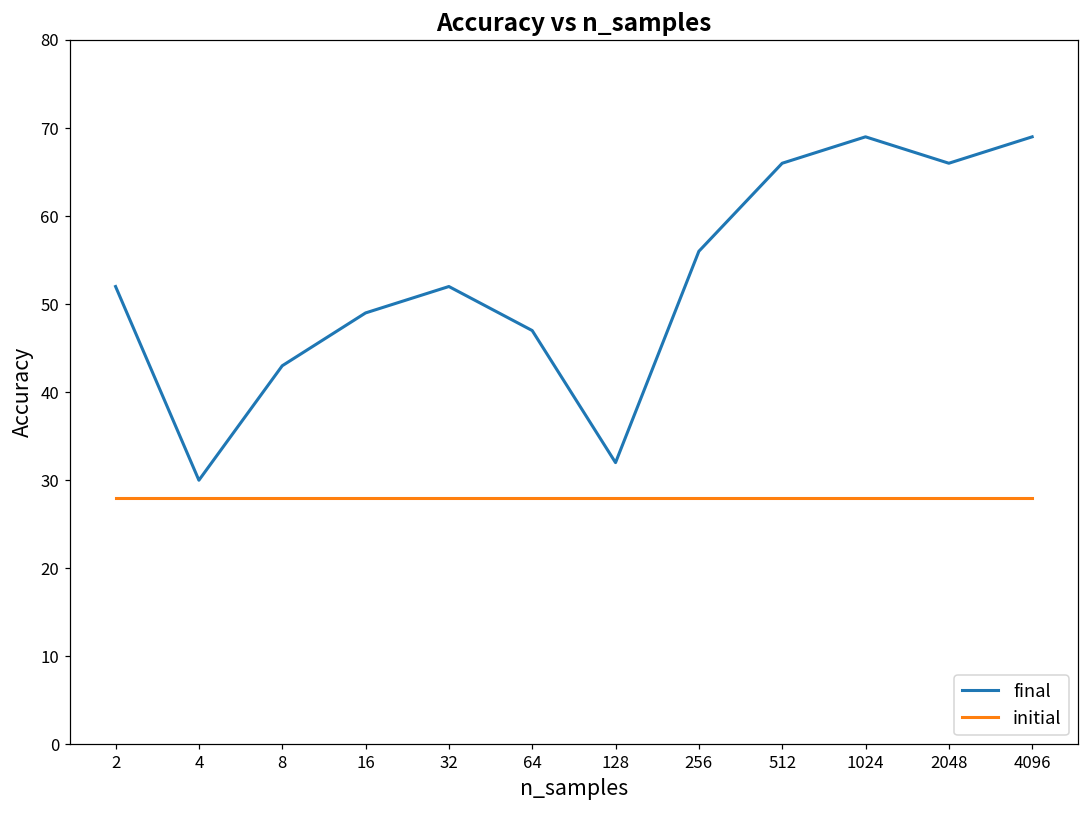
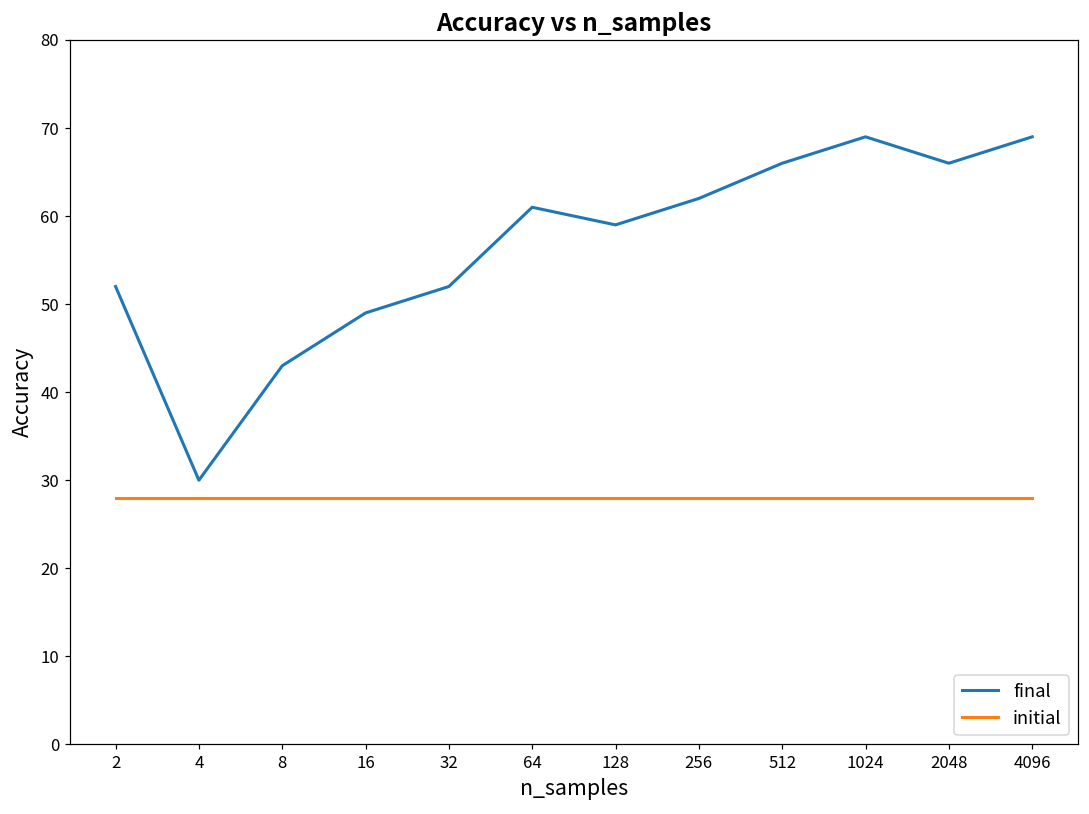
  {
    "final": {
      "2": 52,
      "4": 30,
      "8": 43,
      "16": 49,
      "32": 52,
-     "64": 47,
-     "128": 32,
-     "256": 56,
+     "64": 61,
+     "128": 59,
+     "256": 62,
      "512": 66,
      "1024": 69,
      "2048": 66,
      "4096": 69
    },
    "initial": {
      "2": 28,
      "4": 28,
      "8": 28,
      "16": 28,
      "32": 28,
      "64": 28,
      "128": 28,
      "256": 28,
      "512": 28,
      "1024": 28,
      "2048": 28,
      "4096": 28
    }
  }
